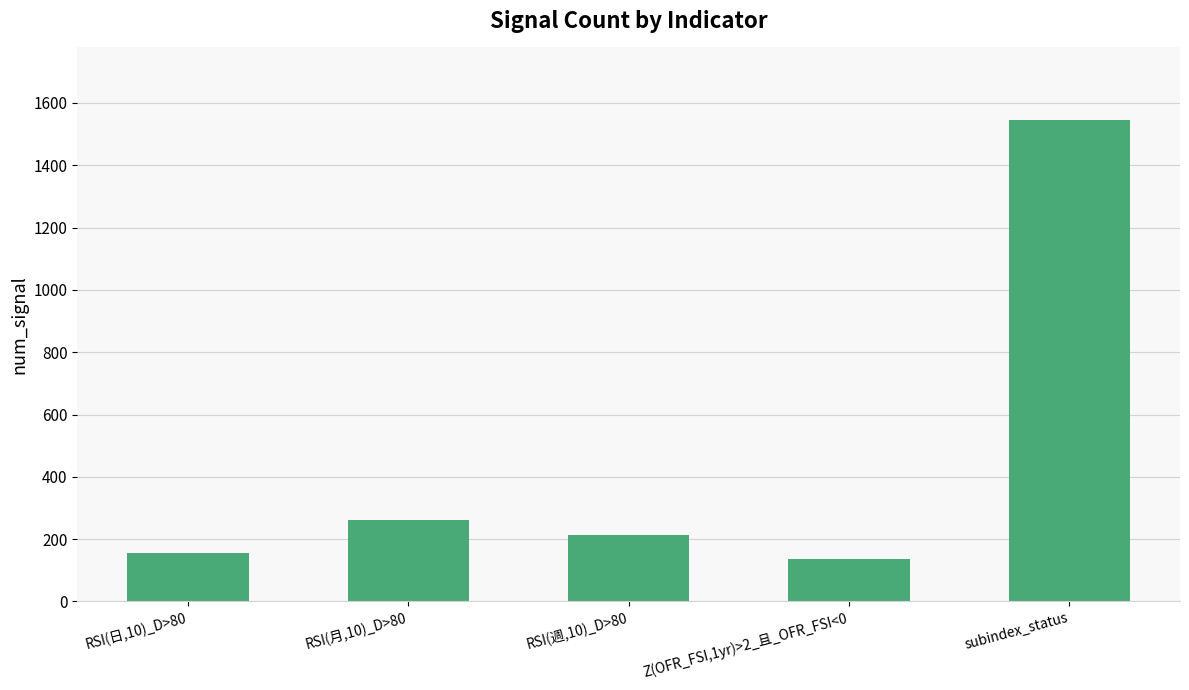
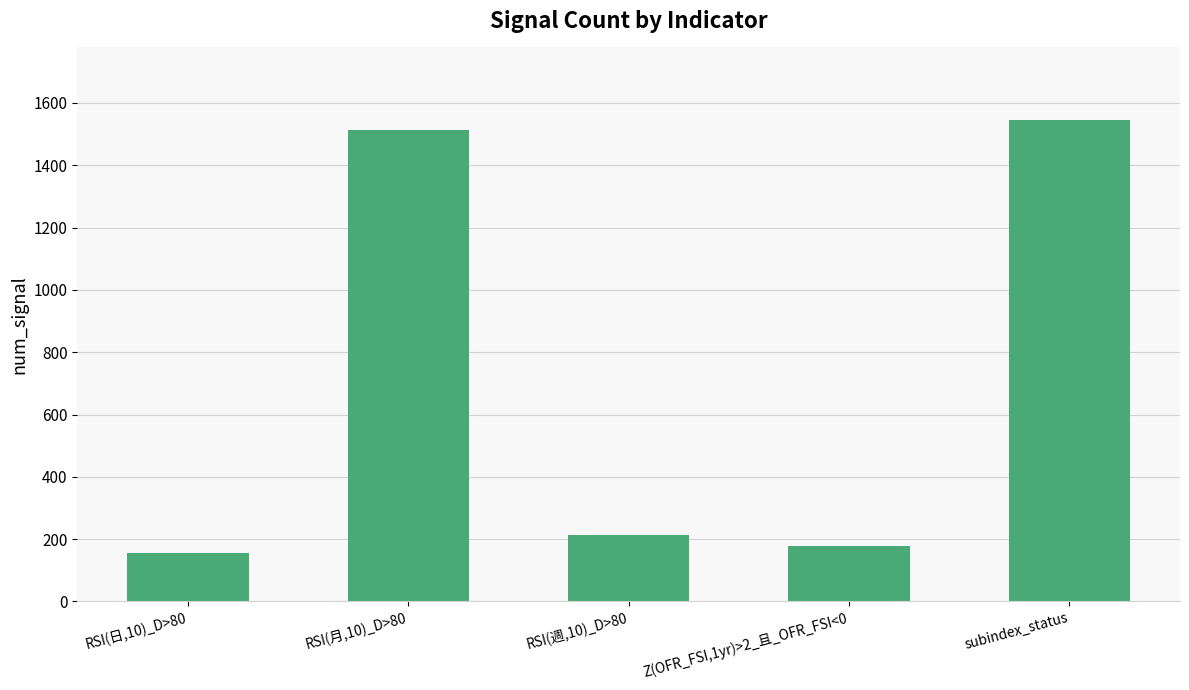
  {
    "RSI(日,10)_D>80": 160,
-   "RSI(月,10)_D>80": 260,
+   "RSI(月,10)_D>80": 1510,
    "RSI(週,10)_D>80": 210,
-   "Z(OFR_FSI,1yr)>2_且_OFR_FSI<0": 140,
+   "Z(OFR_FSI,1yr)>2_且_OFR_FSI<0": 180,
    "subindex_status": 1550
  }
